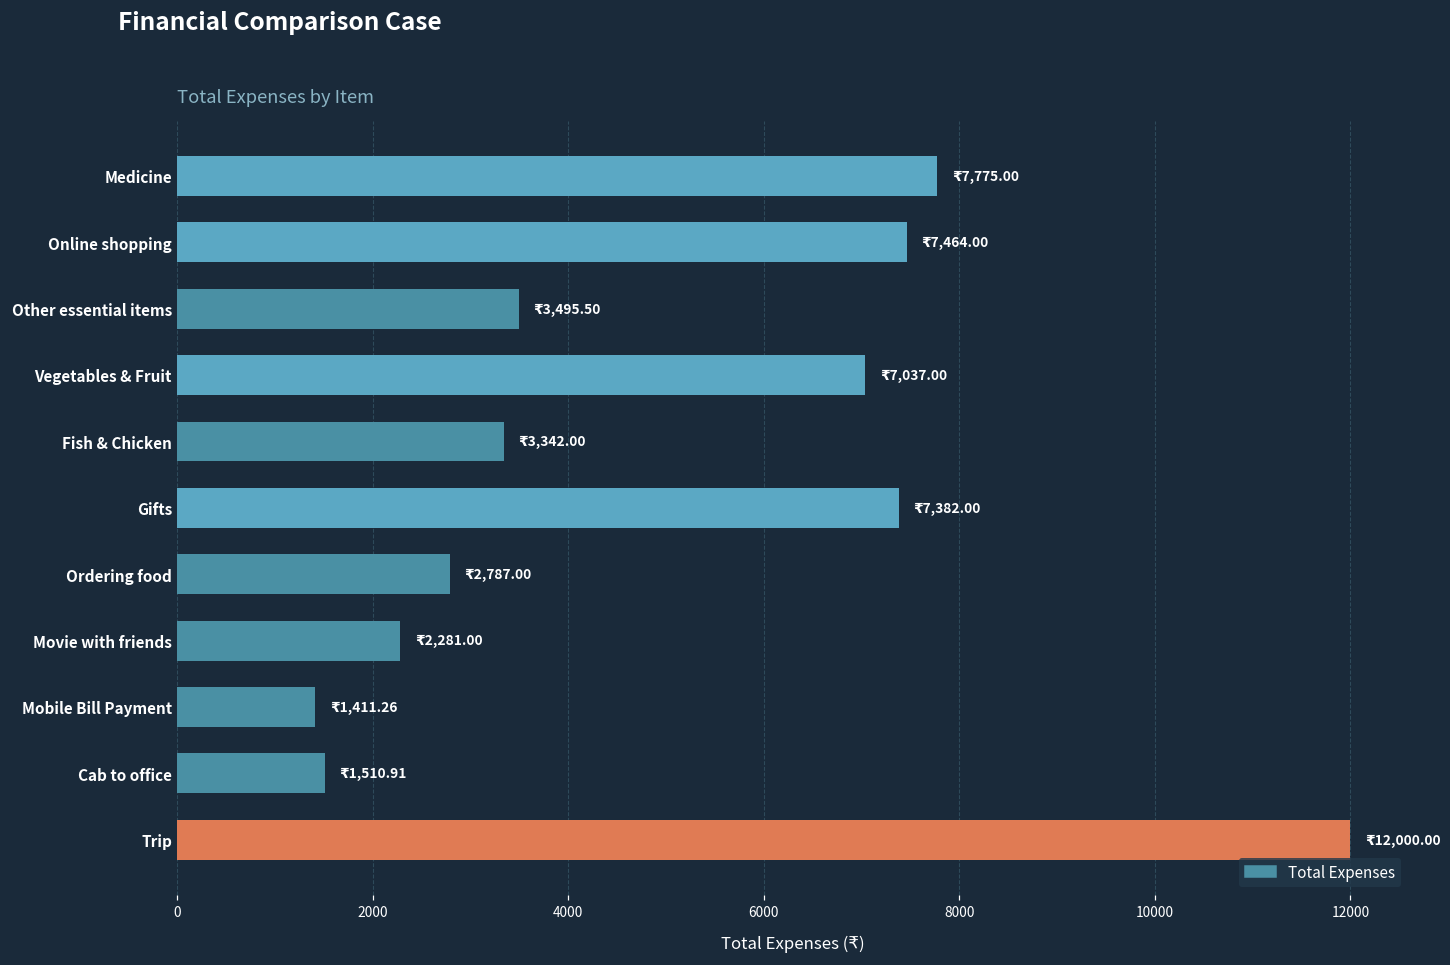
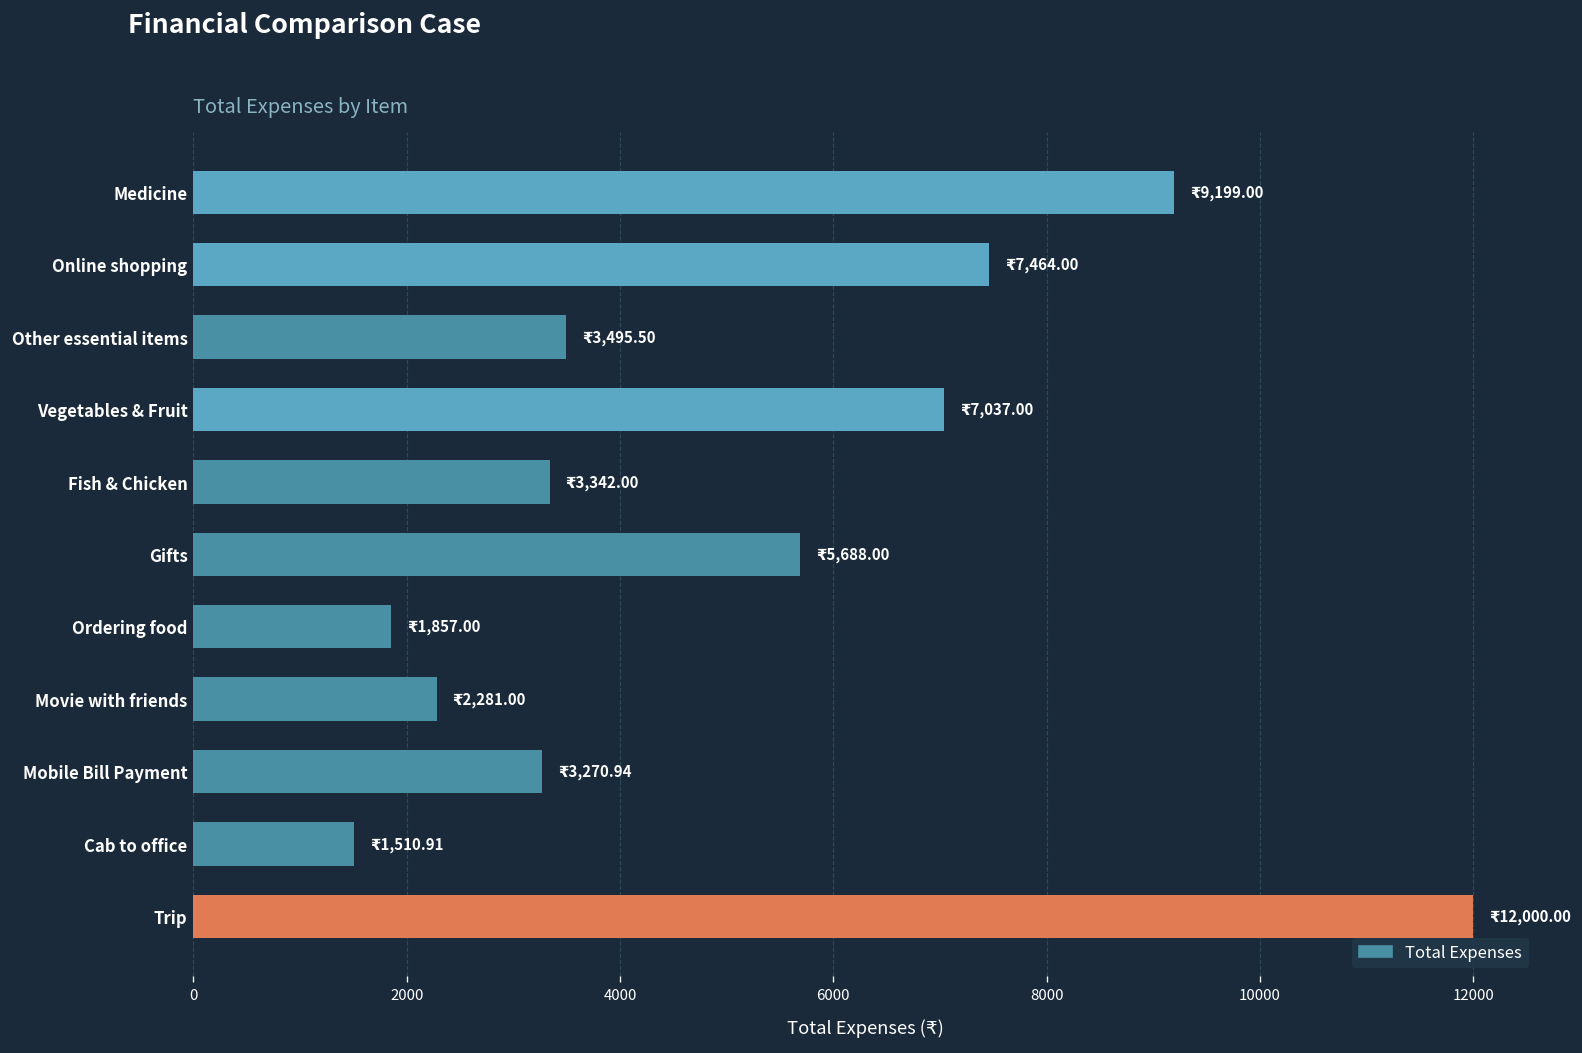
  {
-   "Medicine": "7,775.00",
+   "Medicine": "9,199.00",
    "Online shopping": "7,464.00",
    "Other essential items": "3,495.50",
    "Vegetables & Fruit": "7,037.00",
    "Fish & Chicken": "3,342.00",
-   "Gifts": "7,382.00",
-   "Ordering food": "2,787.00",
+   "Gifts": "5,688.00",
+   "Ordering food": "1,857.00",
    "Movie with friends": "2,281.00",
-   "Mobile Bill Payment": "1,411.26",
+   "Mobile Bill Payment": "3,270.94",
    "Cab to office": "1,510.91",
    "Trip": "12,000.00"
  }
